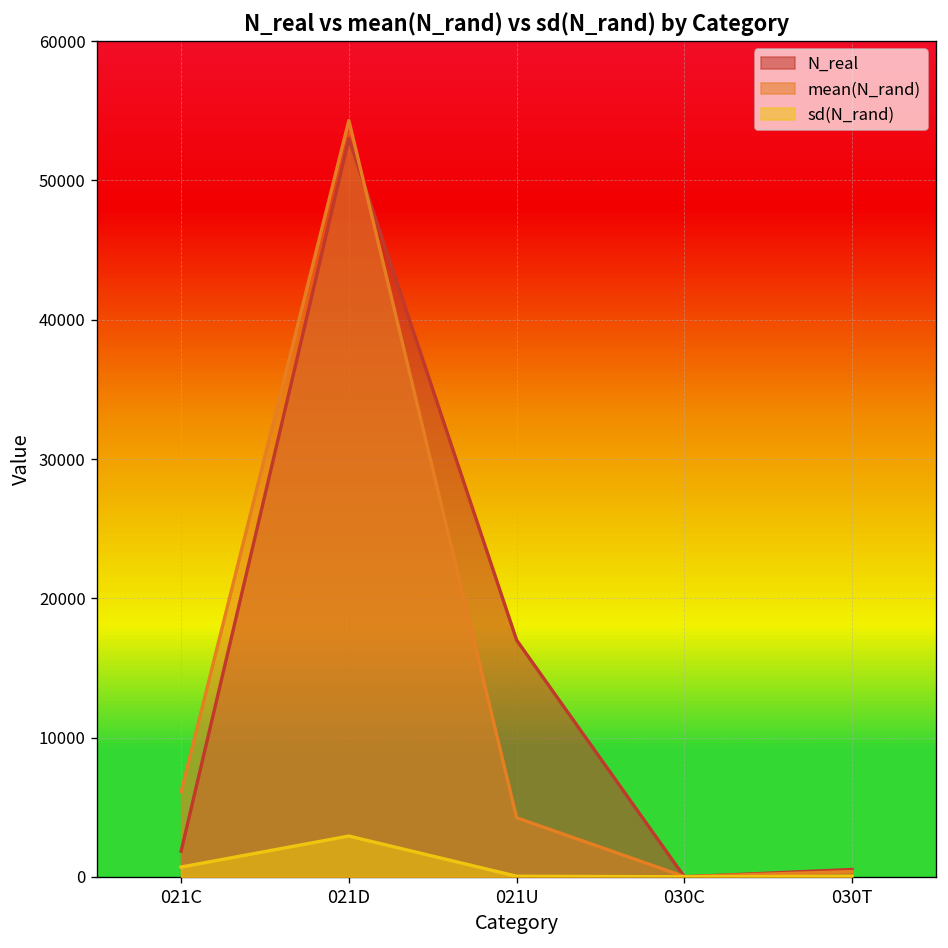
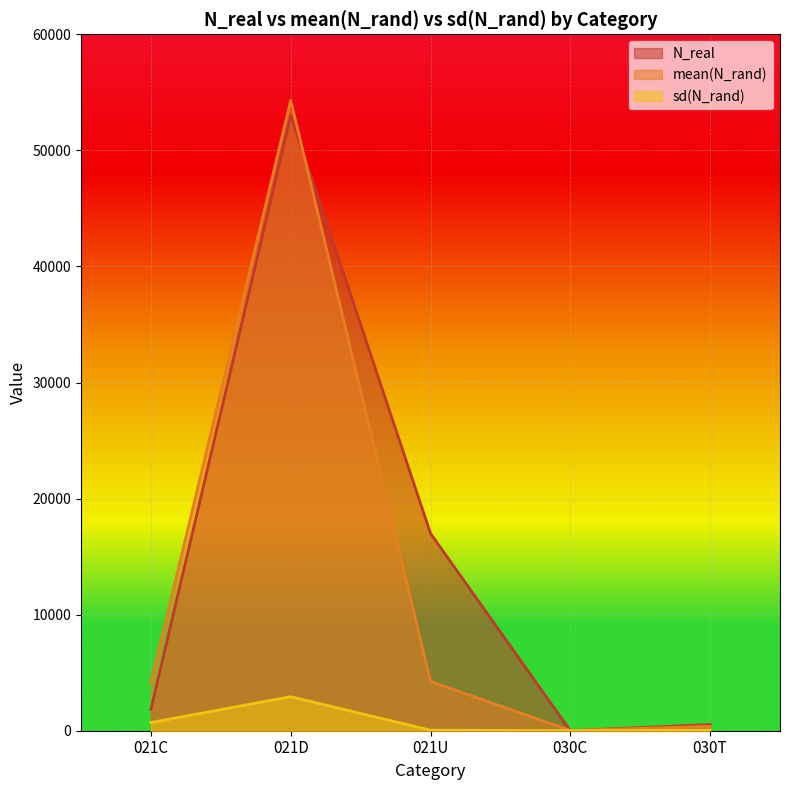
  {
    "N_real": {
      "021C": 1800,
      "021D": 53000,
      "021U": 17000
    },
    "mean(N_rand)": {
-     "021C": 6100,
+     "021C": 4100,
      "021D": 54300,
      "021U": 4200
    },
    "sd(N_rand)": {
      "021C": 700,
      "021D": 2900,
      "021U": 0,
      "030T": 0
    }
  }
